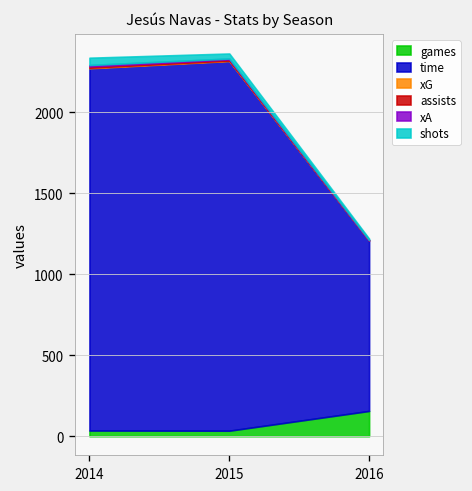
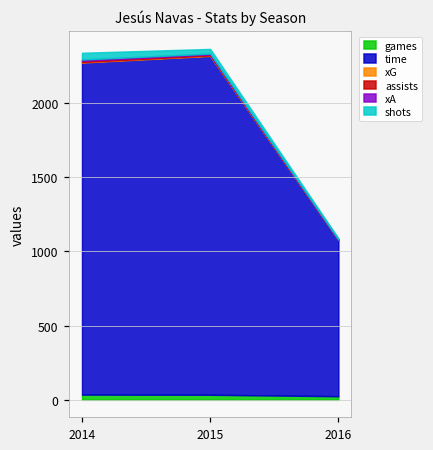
  {
    "games": {
      "2014": 40,
      "2015": 30,
-     "2016": 160
+     "2016": 20
    },
    "shots": {
      "2014": 50,
      "2015": 30
    }
  }
